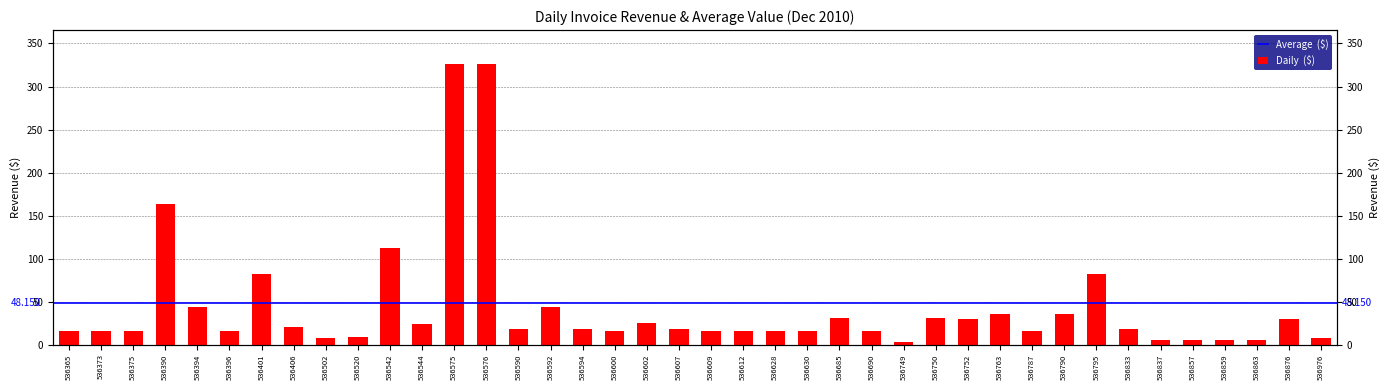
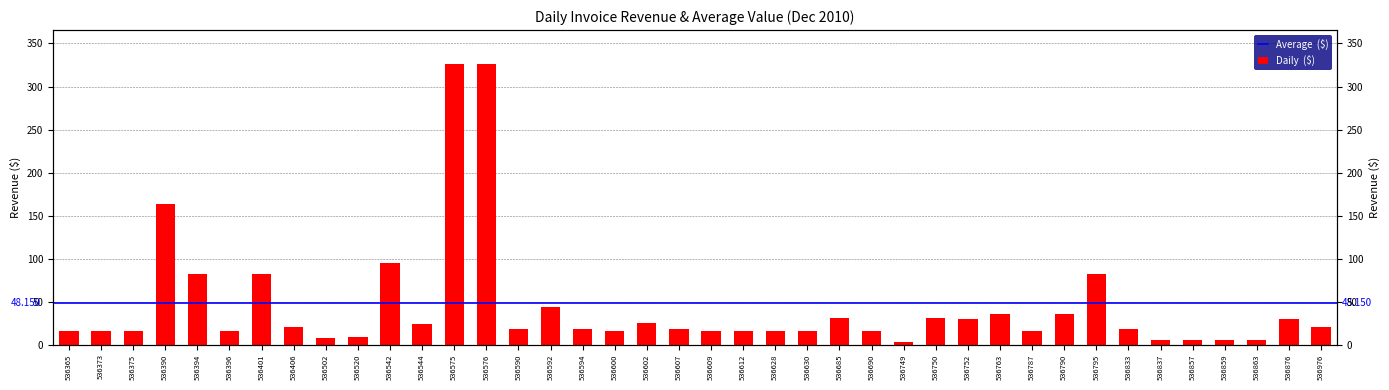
  {
    "536365": 20,
    "536373": 20,
    "536375": 20,
    "536390": 160,
-   "536394": 40,
+   "536394": 80,
    "536396": 20,
    "536401": 80,
    "536406": 20,
    "536502": 10,
    "536520": 10,
-   "536542": 110,
+   "536542": 90,
    "536544": 20,
    "536575": 330,
    "536576": 330,
    "536590": 20,
    "536592": 40,
    "536594": 20,
    "536600": 20,
    "536602": 20,
    "536607": 20,
    "536609": 20,
    "536612": 20,
    "536628": 20,
    "536630": 20,
    "536685": 30,
    "536690": 20,
    "536749": 0,
    "536750": 30,
    "536752": 30,
    "536763": 40,
    "536787": 20,
    "536790": 40,
    "536795": 80,
    "536833": 20,
    "536837": 10,
    "536857": 10,
    "536859": 10,
    "536863": 10,
    "536876": 30,
-   "536976": 10
+   "536976": 20
  }
